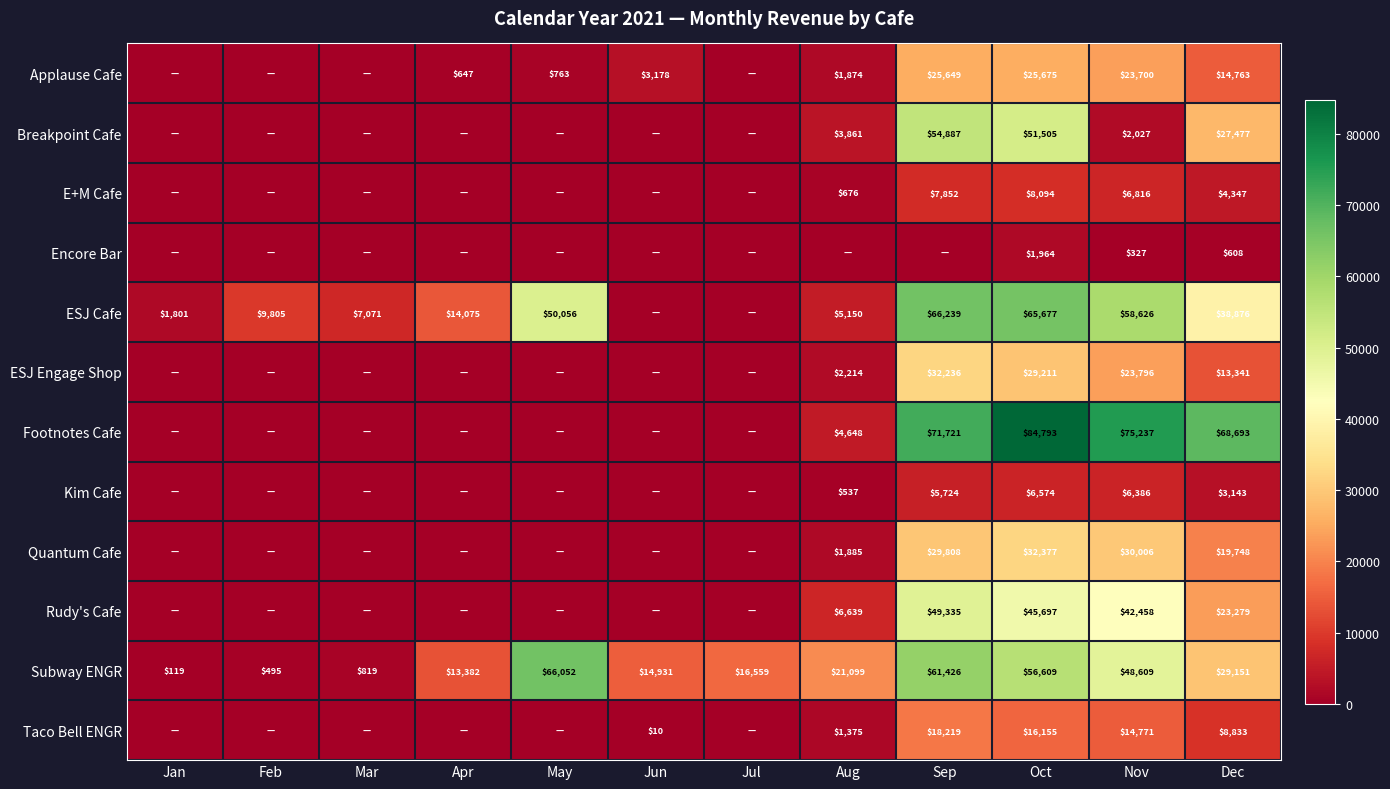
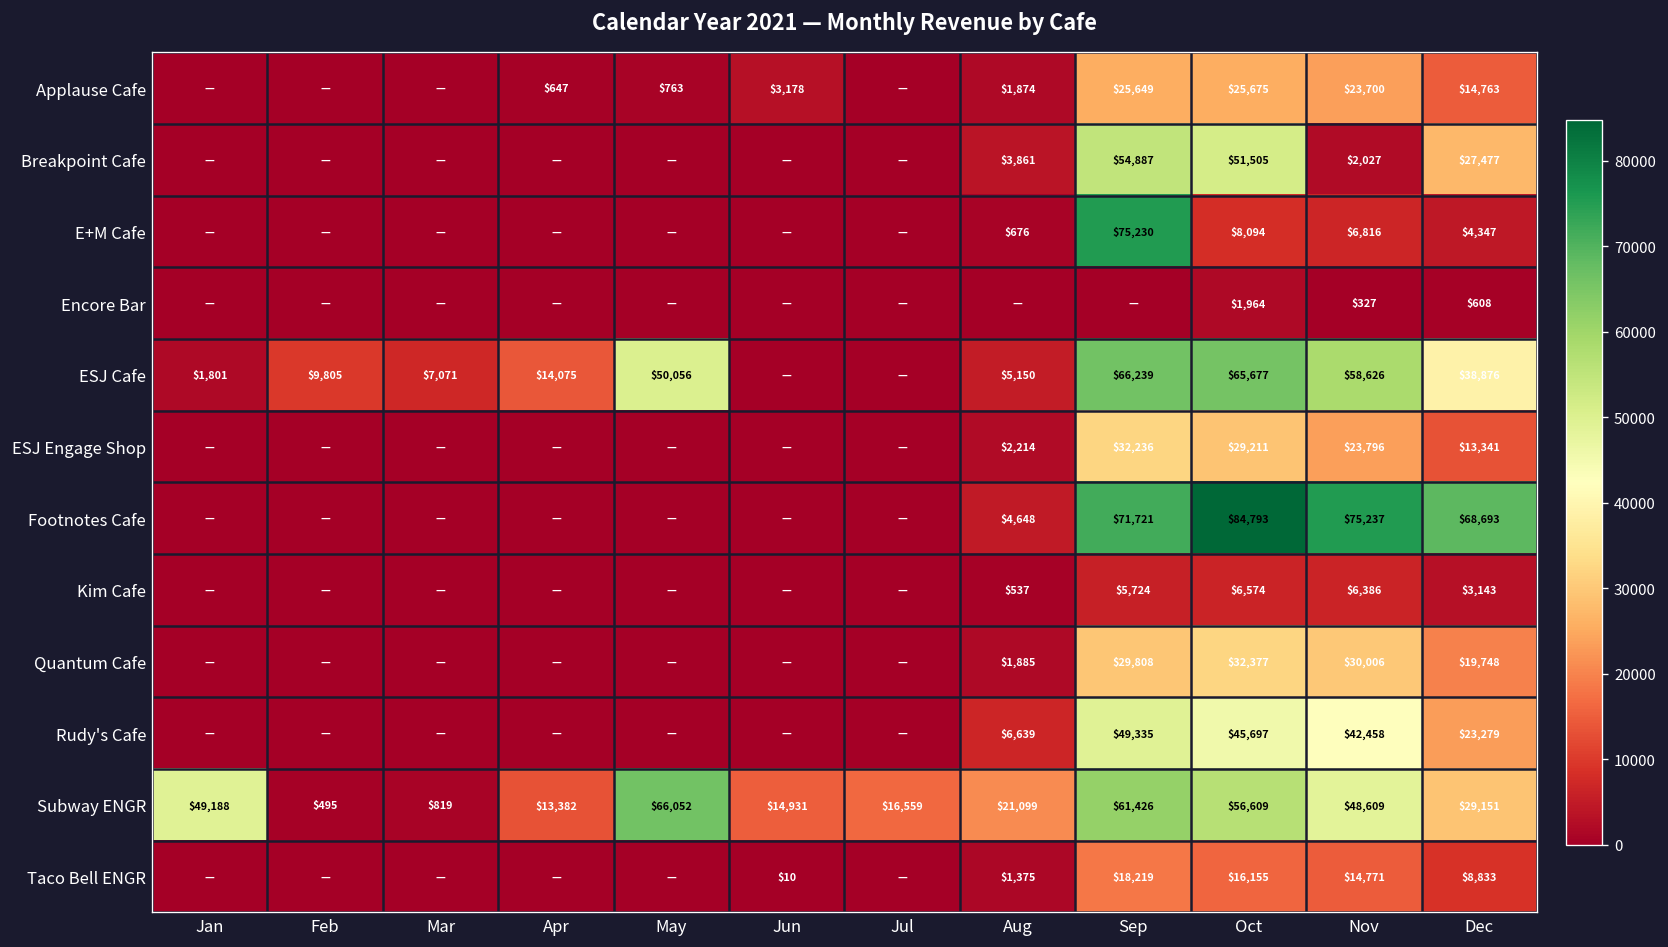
  {
    "Applause Cafe": {
      "Apr": "$647",
      "May": "$763",
      "Jun": "$3,178",
      "Aug": "$1,874",
      "Sep": "$25,649",
      "Oct": "$25,675",
      "Nov": "$23,700",
      "Dec": "$14,763"
    },
    "Breakpoint Cafe": {
      "Aug": "$3,861",
      "Sep": "$54,887",
      "Oct": "$51,505",
      "Nov": "$2,027",
      "Dec": "$27,477"
    },
    "E+M Cafe": {
      "Aug": "$676",
-     "Sep": "$7,852",
+     "Sep": "$75,230",
      "Oct": "$8,094",
      "Nov": "$6,816",
      "Dec": "$4,347"
    },
    "Encore Bar": {
      "Oct": "$1,964",
      "Nov": "$327",
      "Dec": "$608"
    },
    "ESJ Cafe": {
      "Jan": "$1,801",
      "Feb": "$9,805",
      "Mar": "$7,071",
      "Apr": "$14,075",
      "May": "$50,056",
      "Aug": "$5,150",
      "Sep": "$66,239",
      "Oct": "$65,677",
      "Nov": "$58,626",
      "Dec": "$38,876"
    },
    "ESJ Engage Shop": {
      "Aug": "$2,214",
      "Sep": "$32,236",
      "Oct": "$29,211",
      "Nov": "$23,796",
      "Dec": "$13,341"
    },
    "Footnotes Cafe": {
      "Aug": "$4,648",
      "Sep": "$71,721",
      "Oct": "$84,793",
      "Nov": "$75,237",
      "Dec": "$68,693"
    },
    "Kim Cafe": {
      "Aug": "$537",
      "Sep": "$5,724",
      "Oct": "$6,574",
      "Nov": "$6,386",
      "Dec": "$3,143"
    },
    "Quantum Cafe": {
      "Aug": "$1,885",
      "Sep": "$29,808",
      "Oct": "$32,377",
      "Nov": "$30,006",
      "Dec": "$19,748"
    },
    "Rudy's Cafe": {
      "Aug": "$6,639",
      "Sep": "$49,335",
      "Oct": "$45,697",
      "Nov": "$42,458",
      "Dec": "$23,279"
    },
    "Subway ENGR": {
-     "Jan": "$119",
+     "Jan": "$49,188",
      "Feb": "$495",
      "Mar": "$819",
      "Apr": "$13,382",
      "May": "$66,052",
      "Jun": "$14,931",
      "Jul": "$16,559",
      "Aug": "$21,099",
      "Sep": "$61,426",
      "Oct": "$56,609",
      "Nov": "$48,609",
      "Dec": "$29,151"
    },
    "Taco Bell ENGR": {
      "Jun": "$10",
      "Aug": "$1,375",
      "Sep": "$18,219",
      "Oct": "$16,155",
      "Nov": "$14,771",
      "Dec": "$8,833"
    }
  }
